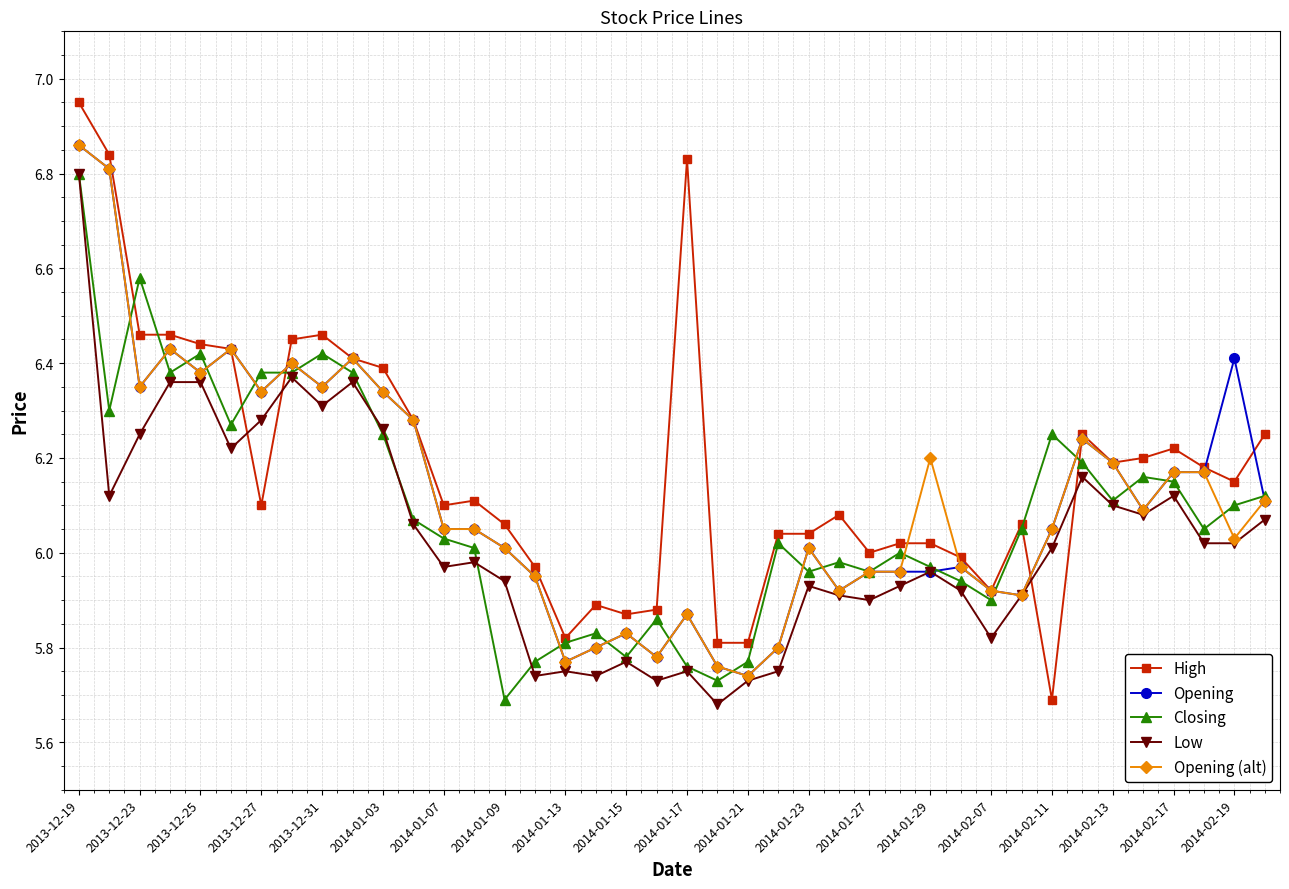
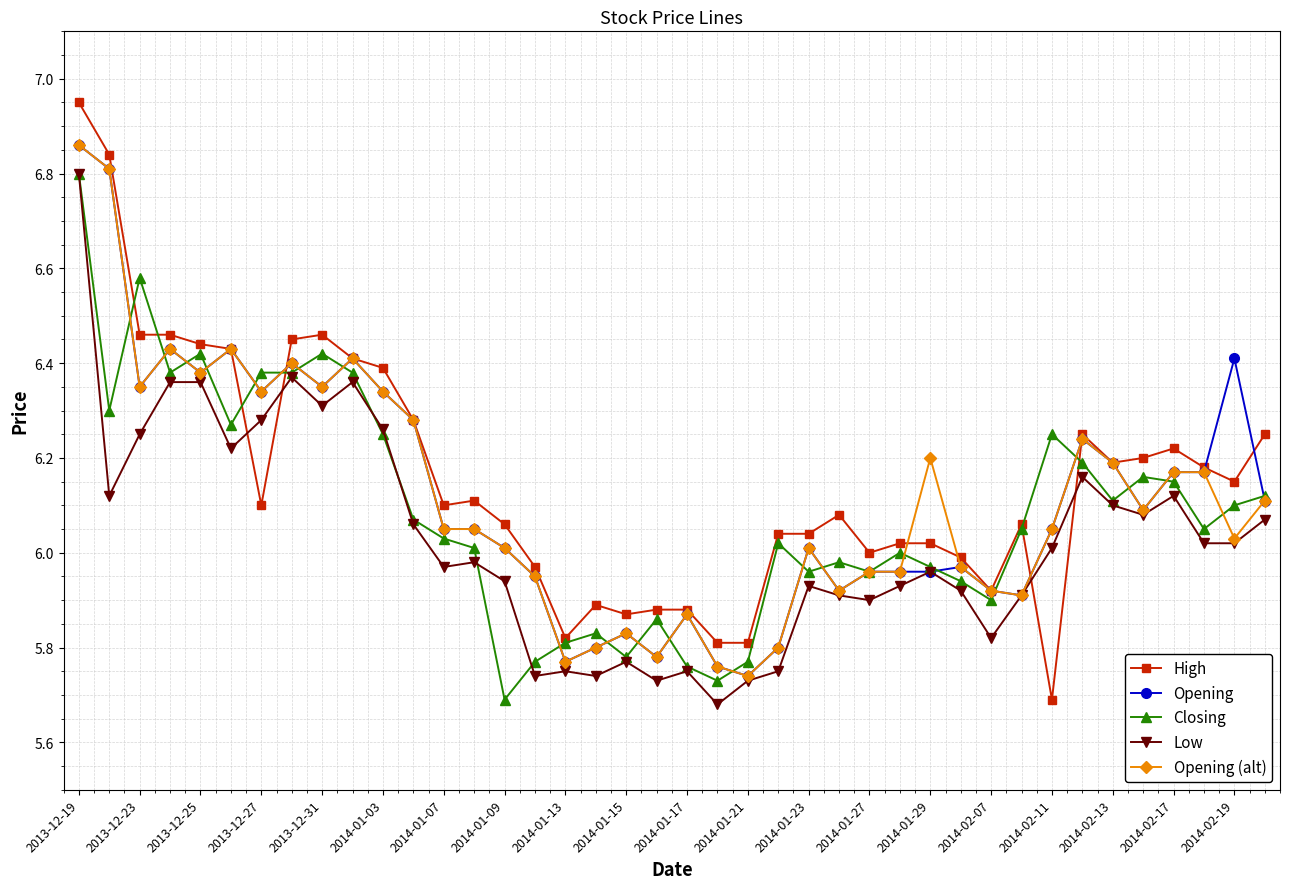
  {
    "High": {
      "2013-12-19": 6.95,
      "2013-12-23": 6.46,
      "2013-12-25": 6.44,
      "2013-12-27": 6.10,
      "2013-12-31": 6.46,
      "2014-01-03": 6.39,
      "2014-01-07": 6.10,
      "2014-01-09": 6.06,
      "2014-01-13": 5.82,
      "2014-01-15": 5.87,
-     "2014-01-17": 6.83,
+     "2014-01-17": 5.88,
      "2014-01-21": 5.81,
      "2014-01-23": 6.04,
      "2014-01-27": 6.00,
      "2014-01-29": 6.02,
      "2014-02-11": 5.69,
      "2014-02-17": 6.22,
      "2014-02-19": 6.15
    },
    "Opening": {
      "2014-02-19": 6.41
    },
    "Closing": {
      "2013-12-23": 6.58,
      "2013-12-25": 6.42,
      "2013-12-27": 6.38,
      "2013-12-31": 6.42,
      "2014-01-03": 6.25,
      "2014-01-07": 6.03,
      "2014-01-09": 5.69,
      "2014-01-13": 5.81,
      "2014-01-15": 5.78,
      "2014-01-17": 5.76,
      "2014-01-21": 5.77,
      "2014-01-23": 5.96,
      "2014-01-29": 5.97,
      "2014-02-07": 5.90,
      "2014-02-11": 6.25,
      "2014-02-13": 6.11,
      "2014-02-17": 6.15,
      "2014-02-19": 6.10
    },
    "Low": {
      "2013-12-23": 6.25,
      "2013-12-25": 6.36,
      "2013-12-27": 6.28,
      "2013-12-31": 6.31,
      "2014-01-03": 6.26,
      "2014-01-07": 5.97,
      "2014-01-09": 5.94,
      "2014-01-13": 5.75,
      "2014-01-15": 5.77,
      "2014-01-17": 5.75,
      "2014-01-21": 5.73,
      "2014-01-23": 5.93,
      "2014-01-27": 5.90,
      "2014-02-07": 5.82,
      "2014-02-11": 6.01,
      "2014-02-13": 6.10,
      "2014-02-17": 6.12,
      "2014-02-19": 6.02
    },
    "Opening (alt)": {
      "2014-01-29": 6.20,
      "2014-02-19": 6.03
    }
  }
